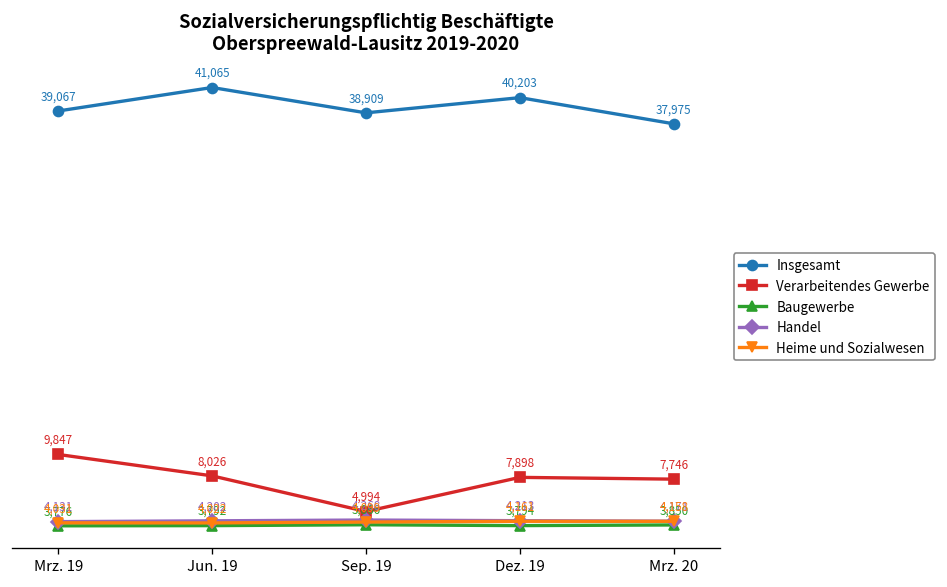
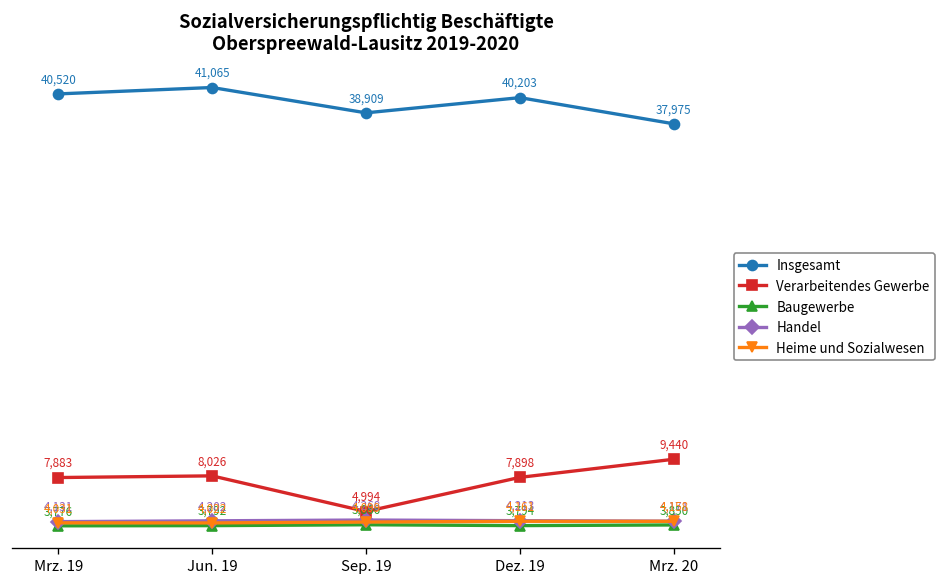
  {
    "Insgesamt": {
-     "Mrz. 19": "39,067",
+     "Mrz. 19": "40,520",
      "Jun. 19": "41,065",
      "Sep. 19": "38,909",
      "Dez. 19": "40,203",
      "Mrz. 20": "37,975"
    },
    "Verarbeitendes Gewerbe": {
-     "Mrz. 19": "9,847",
+     "Mrz. 19": "7,883",
      "Jun. 19": "8,026",
      "Dez. 19": "7,898",
-     "Mrz. 20": "7,746"
+     "Mrz. 20": "9,440"
    }
  }
